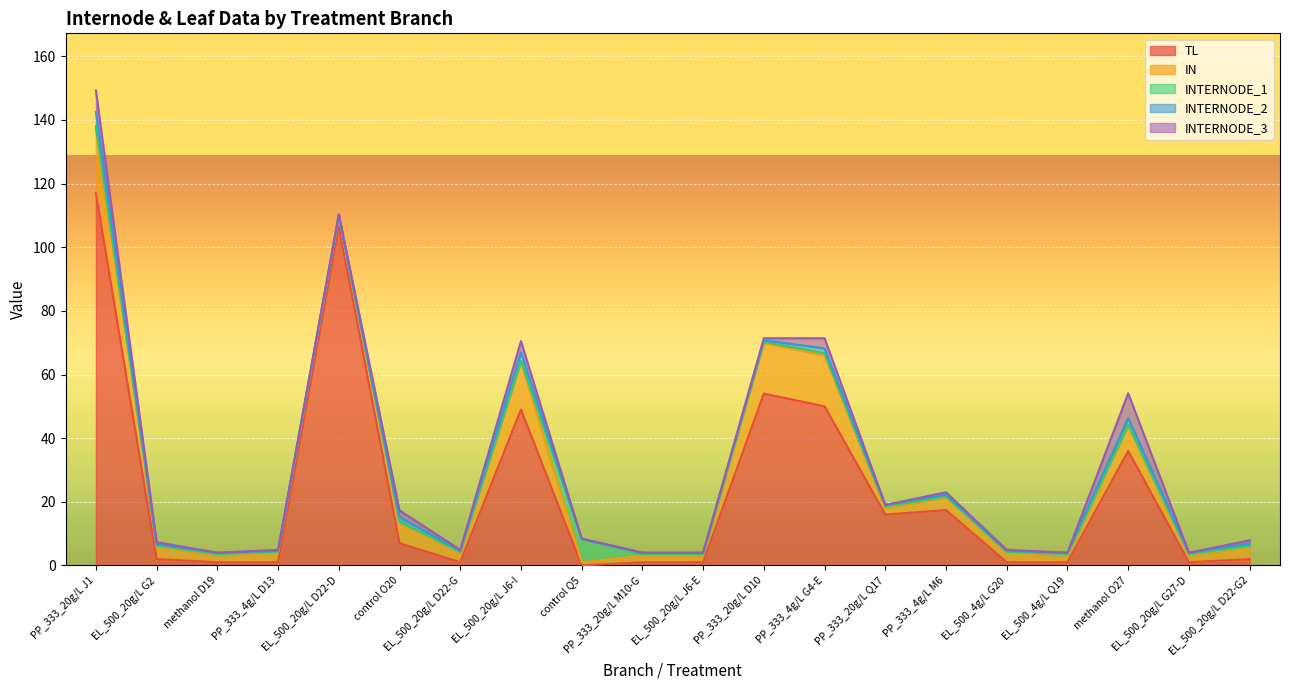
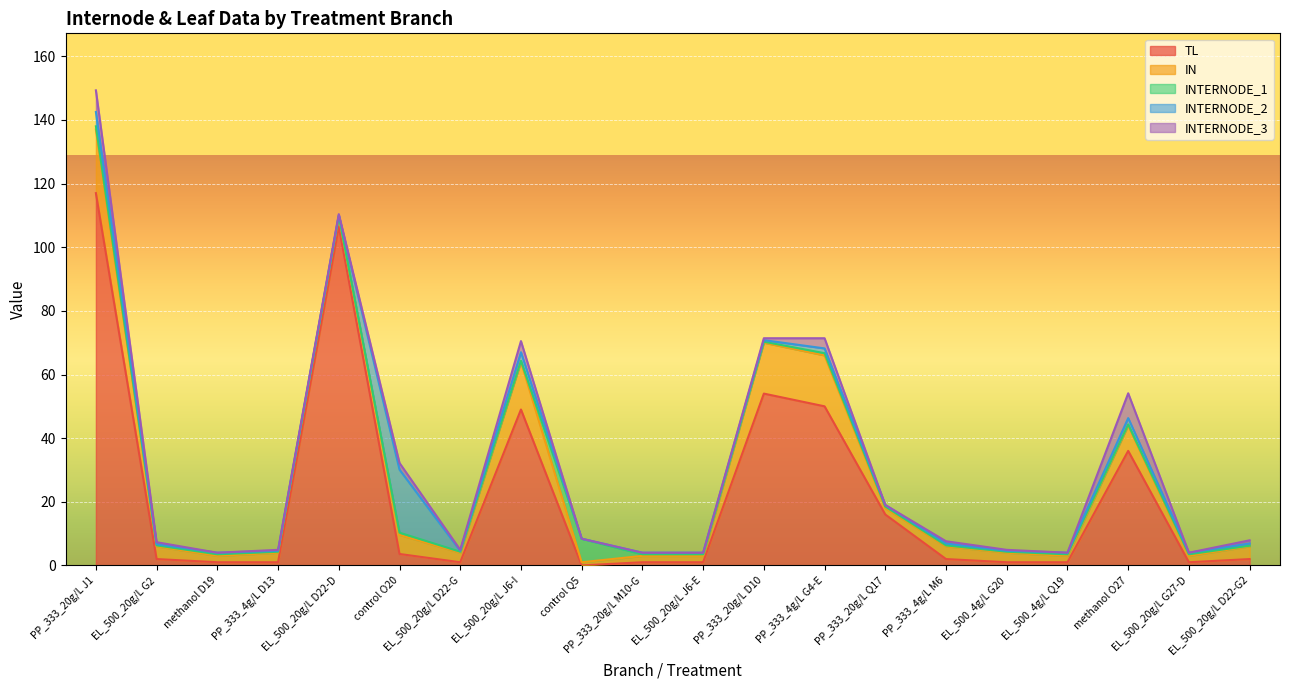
  {
    "TL": {
      "PP_333_20g/L J1": 117,
      "EL_500_20g/L G2": 2,
      "methanol D19": 1,
      "PP_333_4g/L D13": 1,
      "EL_500_20g/L D22-D": 107,
-     "control O20": 7,
+     "control O20": 4,
      "EL_500_20g/L D22-G": 1,
      "EL_500_20g/L J6-I": 49,
      "control Q5": 0,
      "PP_333_20g/L M10-G": 1,
      "EL_500_20g/L J6-E": 1,
      "PP_333_20g/L D10": 54,
      "PP_333_4g/L G4-E": 50,
      "PP_333_20g/L Q17": 16,
-     "PP_333_4g/L M6": 17,
+     "PP_333_4g/L M6": 2,
      "EL_500_4g/L G20": 1,
      "EL_500_4g/L Q19": 1,
      "methanol O27": 36,
      "EL_500_20g/L G27-D": 1,
      "EL_500_20g/L D22-G2": 2
    },
    "IN": {
      "PP_333_20g/L J1": 20,
      "control Q5": 1
    },
    "INTERNODE_1": {
      "PP_333_20g/L J1": 1
    },
    "INTERNODE_2": {
      "PP_333_20g/L J1": 5,
-     "control O20": 2,
+     "control O20": 20,
      "EL_500_20g/L J6-I": 3,
      "PP_333_4g/L G4-E": 2,
      "methanol O27": 2
    },
    "INTERNODE_3": {
      "PP_333_20g/L J1": 7,
      "control O20": 2,
      "EL_500_20g/L J6-I": 4,
      "PP_333_4g/L G4-E": 3,
      "methanol O27": 8,
      "EL_500_20g/L D22-G2": 1
    }
  }
